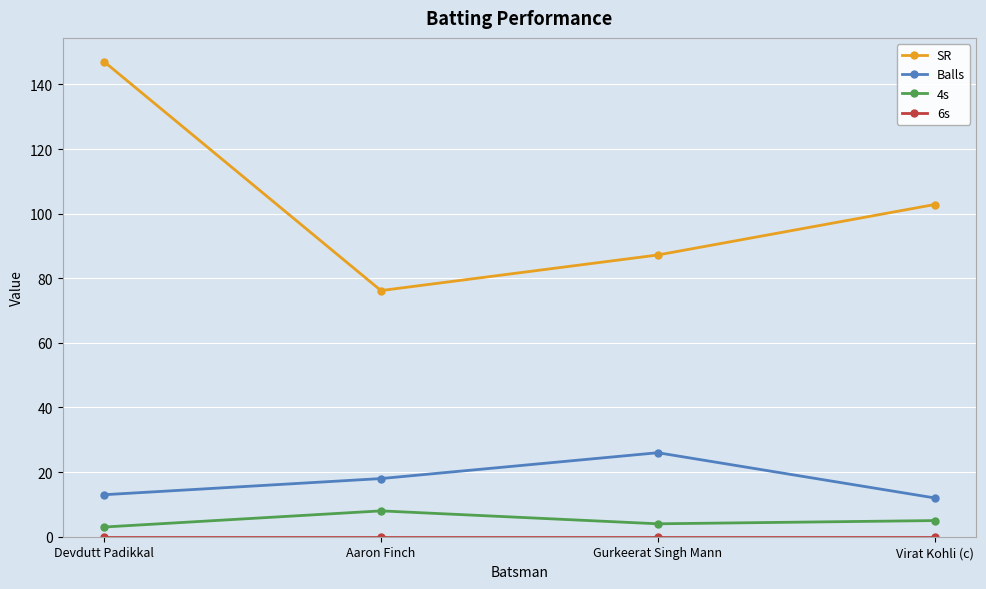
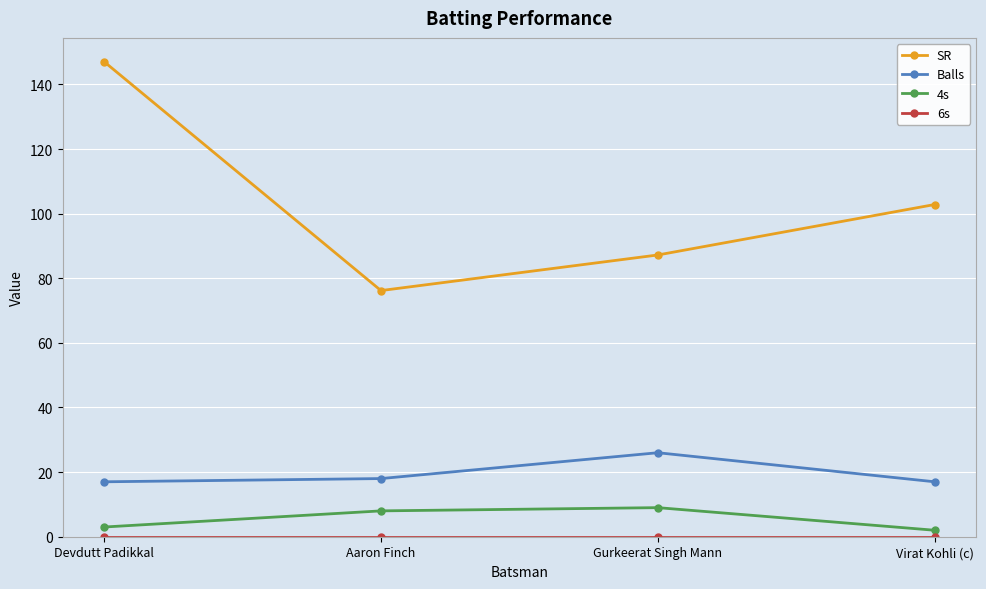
  {
    "SR": {
      "Devdutt Padikkal": 147,
      "Aaron Finch": 76,
      "Gurkeerat Singh Mann": 87,
      "Virat Kohli (c)": 103
    },
    "Balls": {
-     "Devdutt Padikkal": 13,
+     "Devdutt Padikkal": 17,
      "Aaron Finch": 18,
      "Gurkeerat Singh Mann": 26,
-     "Virat Kohli (c)": 12
+     "Virat Kohli (c)": 17
    },
    "4s": {
      "Devdutt Padikkal": 3,
      "Aaron Finch": 8,
-     "Gurkeerat Singh Mann": 4,
-     "Virat Kohli (c)": 5
+     "Gurkeerat Singh Mann": 9,
+     "Virat Kohli (c)": 2
    },
    "6s": {
      "Devdutt Padikkal": 0,
      "Aaron Finch": 0,
      "Gurkeerat Singh Mann": 0,
      "Virat Kohli (c)": 0
    }
  }
